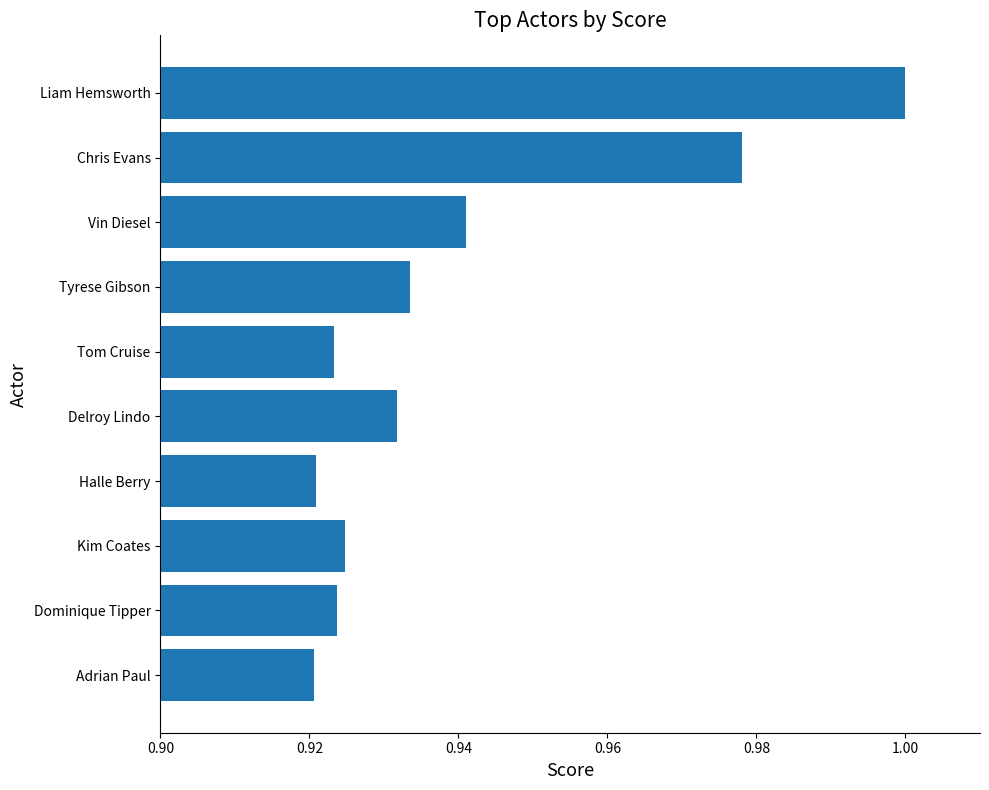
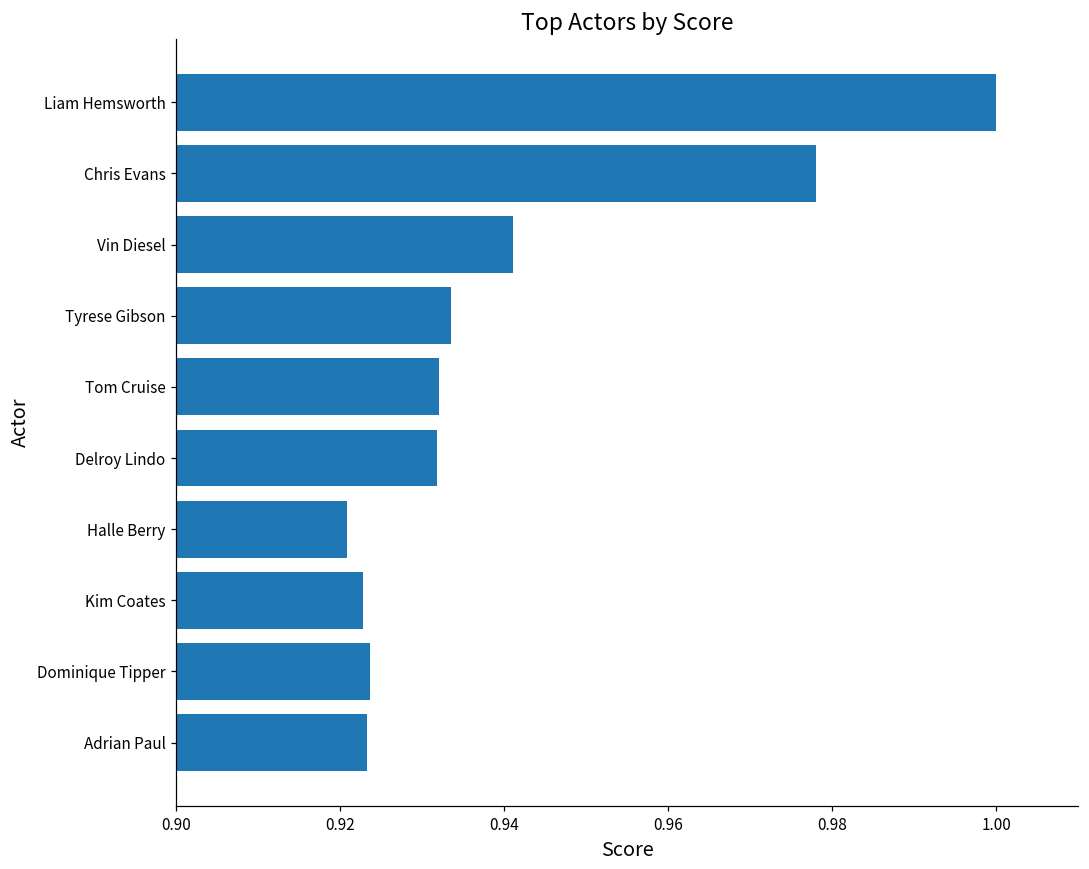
  {
    "Liam Hemsworth": 1.000,
    "Chris Evans": 0.978,
    "Vin Diesel": 0.941,
    "Tyrese Gibson": 0.934,
-   "Tom Cruise": 0.923,
+   "Tom Cruise": 0.932,
    "Delroy Lindo": 0.932,
    "Halle Berry": 0.921,
-   "Kim Coates": 0.925,
+   "Kim Coates": 0.923,
    "Dominique Tipper": 0.924,
-   "Adrian Paul": 0.921
+   "Adrian Paul": 0.923
  }
